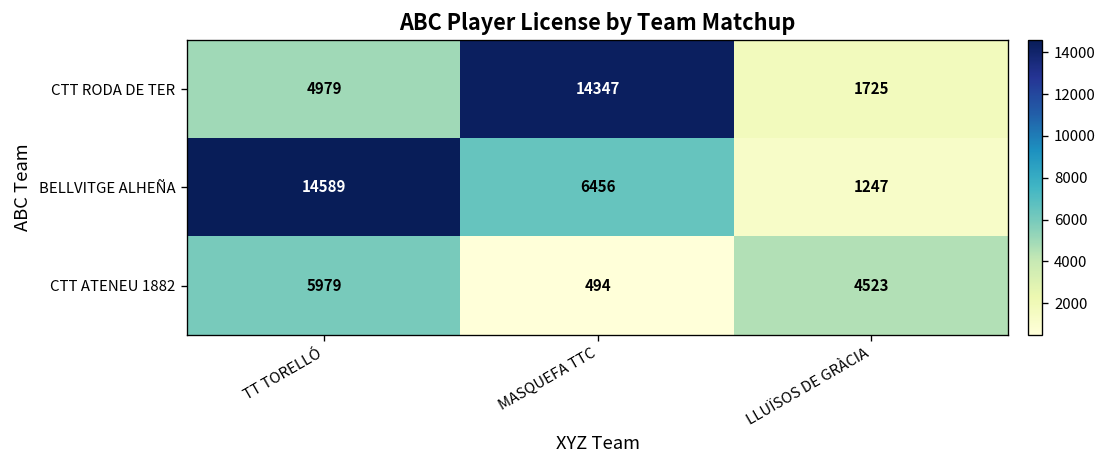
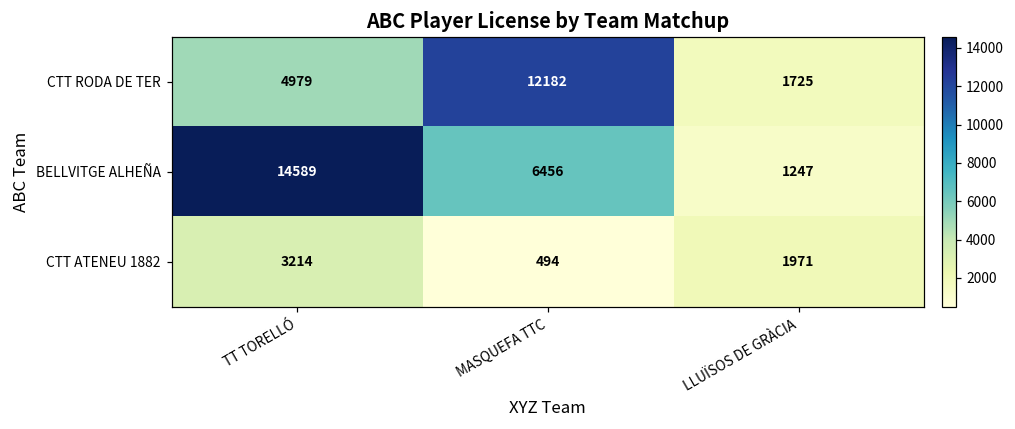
  {
    "CTT RODA DE TER": {
      "TT TORELLÓ": 4979,
-     "MASQUEFA TTC": 14347,
+     "MASQUEFA TTC": 12182,
      "LLUÏSOS DE GRÀCIA": 1725
    },
    "BELLVITGE ALHEÑA": {
      "TT TORELLÓ": 14589,
      "MASQUEFA TTC": 6456,
      "LLUÏSOS DE GRÀCIA": 1247
    },
    "CTT ATENEU 1882": {
-     "TT TORELLÓ": 5979,
+     "TT TORELLÓ": 3214,
      "MASQUEFA TTC": 494,
-     "LLUÏSOS DE GRÀCIA": 4523
+     "LLUÏSOS DE GRÀCIA": 1971
    }
  }
